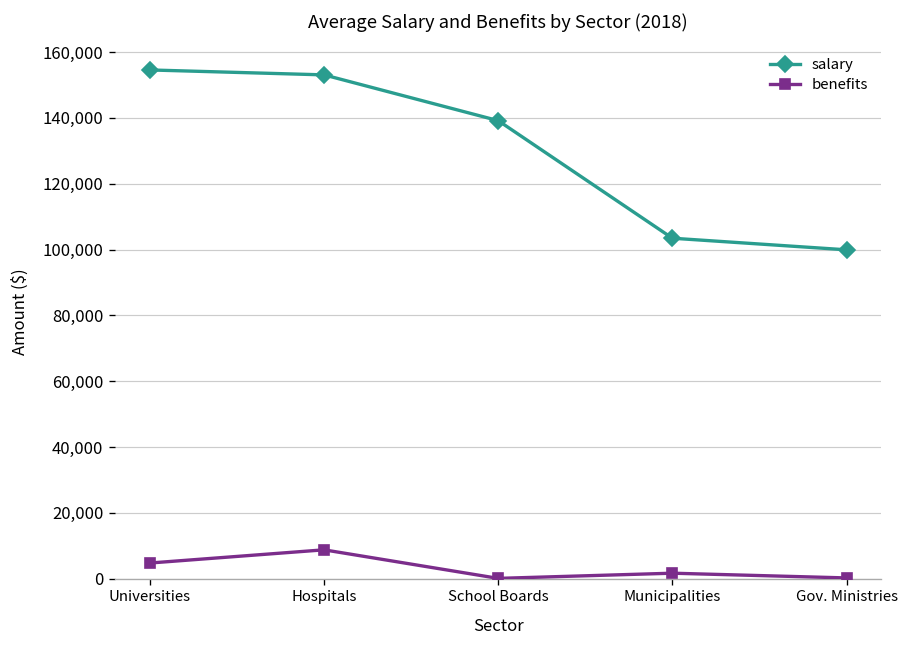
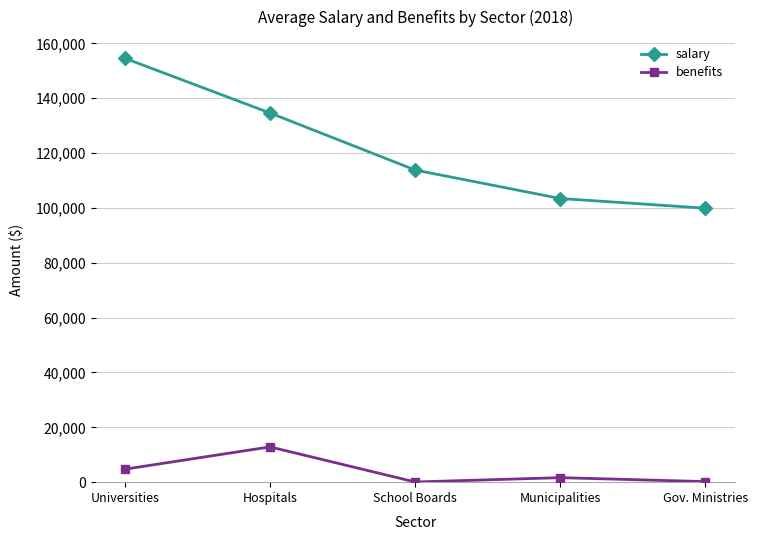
  {
    "salary": {
      "Universities": "155,000",
-     "Hospitals": "153,000",
-     "School Boards": "139,000",
+     "Hospitals": "135,000",
+     "School Boards": "114,000",
      "Municipalities": "103,000",
      "Gov. Ministries": "100,000"
    },
    "benefits": {
      "Universities": "5,000",
-     "Hospitals": "9,000",
+     "Hospitals": "13,000",
      "School Boards": "0",
      "Municipalities": "2,000",
      "Gov. Ministries": "0"
    }
  }
